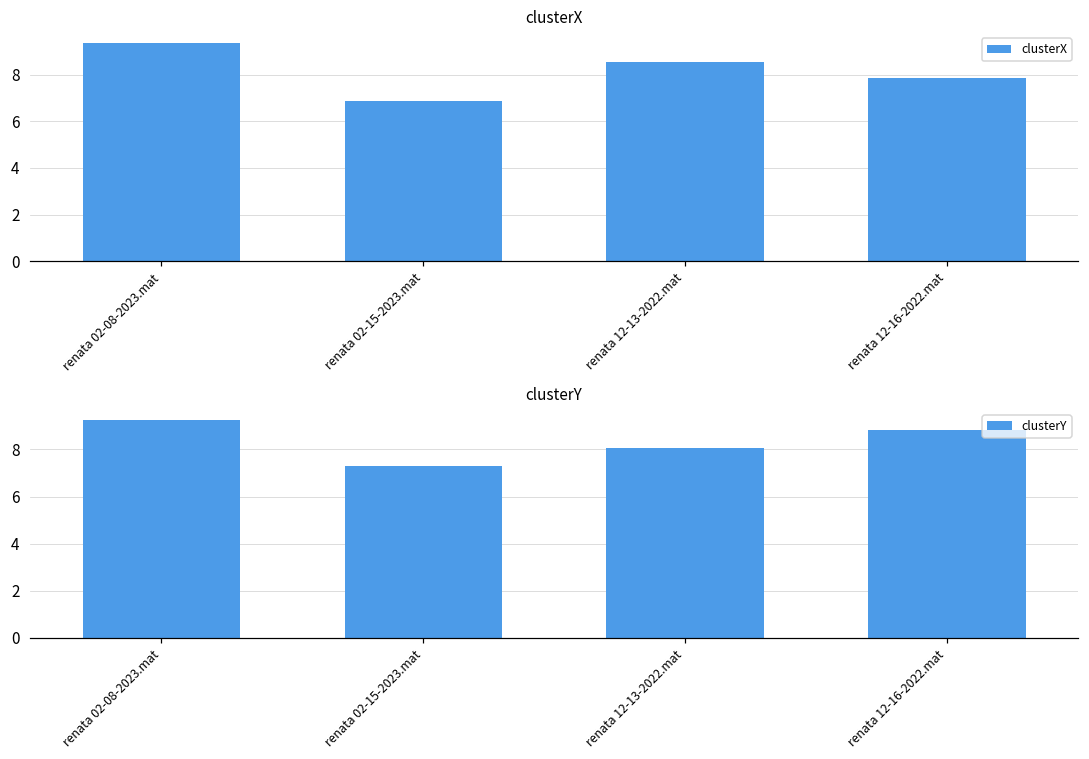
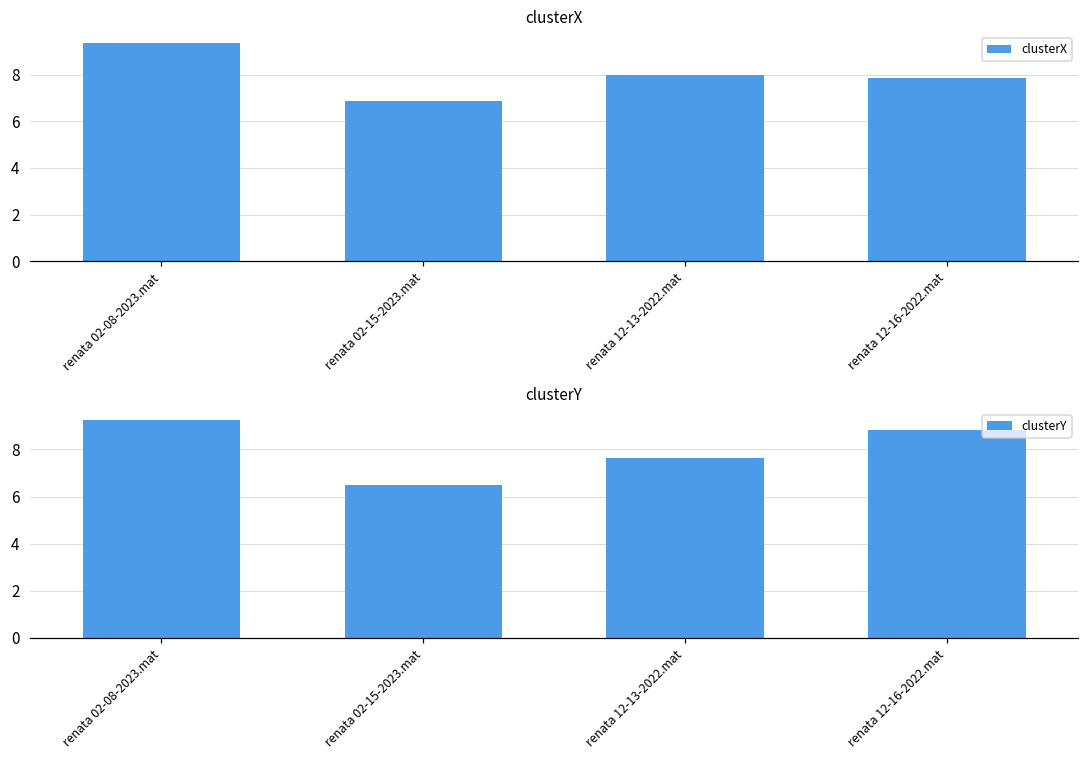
  {
    "clusterX": {
      "renata 02-08-2023.mat": 9.4,
      "renata 02-15-2023.mat": 6.9,
-     "renata 12-13-2022.mat": 8.6,
+     "renata 12-13-2022.mat": 8.0,
      "renata 12-16-2022.mat": 7.8
    },
    "clusterY": {
      "renata 02-08-2023.mat": 9.3,
-     "renata 02-15-2023.mat": 7.3,
-     "renata 12-13-2022.mat": 8.1,
+     "renata 02-15-2023.mat": 6.5,
+     "renata 12-13-2022.mat": 7.6,
      "renata 12-16-2022.mat": 8.8
    }
  }
